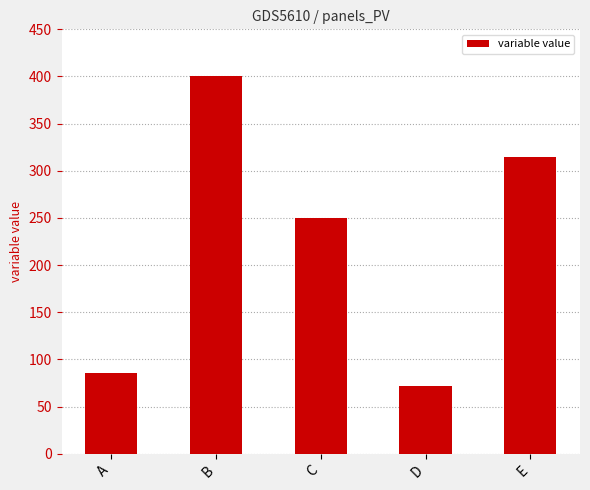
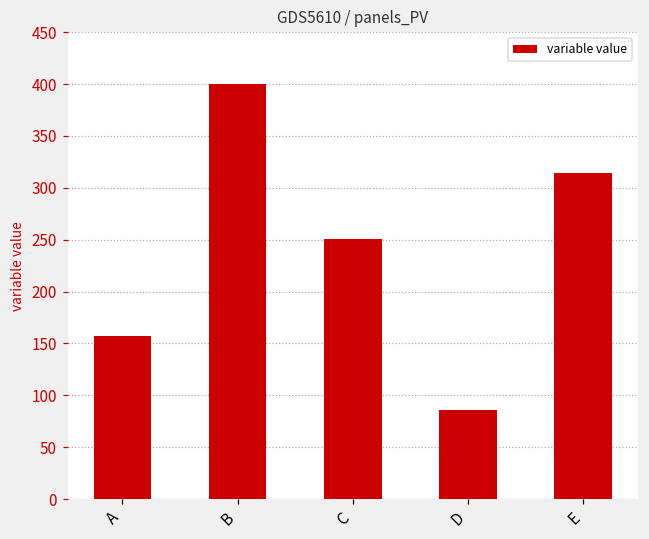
  {
-   "A": 90,
+   "A": 160,
    "B": 400,
    "C": 250,
-   "D": 70,
+   "D": 90,
    "E": 310
  }
